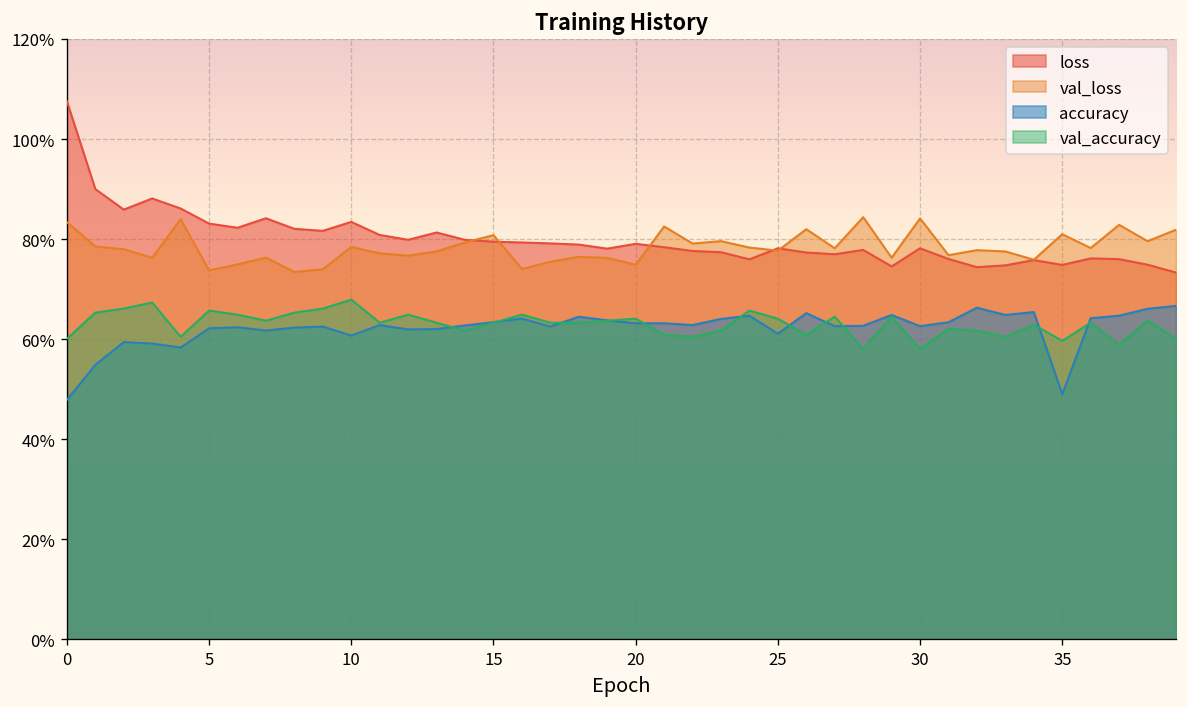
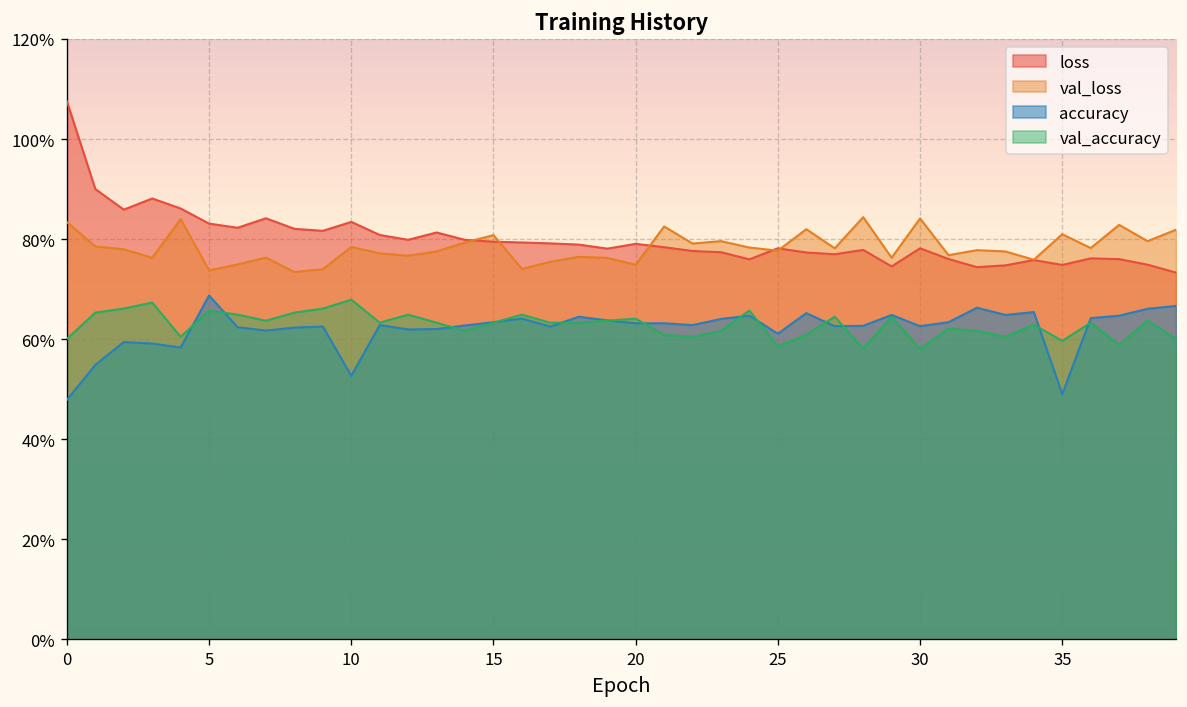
  {
    "accuracy": {
      "0": "48%",
-     "5": "62%",
-     "10": "61%",
+     "5": "69%",
+     "10": "53%",
      "20": "63%",
      "25": "61%",
      "30": "63%",
      "35": "49%"
    },
    "val_accuracy": {
      "0": "60%",
      "5": "66%",
      "10": "68%",
      "20": "64%",
-     "25": "64%",
+     "25": "59%",
      "30": "58%",
      "35": "60%"
    }
  }
